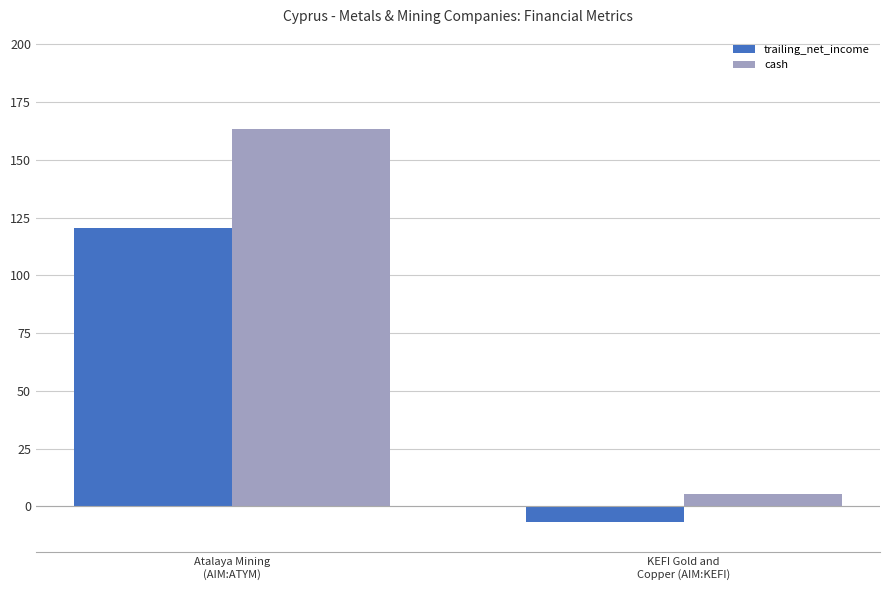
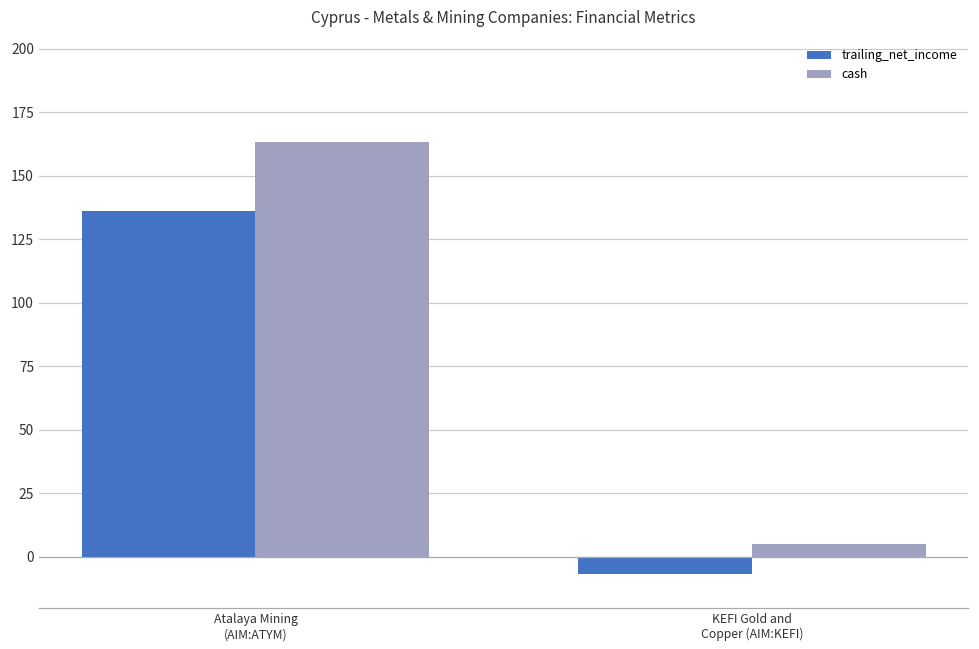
  {
    "trailing_net_income": {
-     "Atalaya Mining (AIM:ATYM)": 120,
+     "Atalaya Mining (AIM:ATYM)": 136,
      "KEFI Gold and Copper (AIM:KEFI)": -7
    },
    "cash": {
      "Atalaya Mining (AIM:ATYM)": 163,
      "KEFI Gold and Copper (AIM:KEFI)": 5
    }
  }
